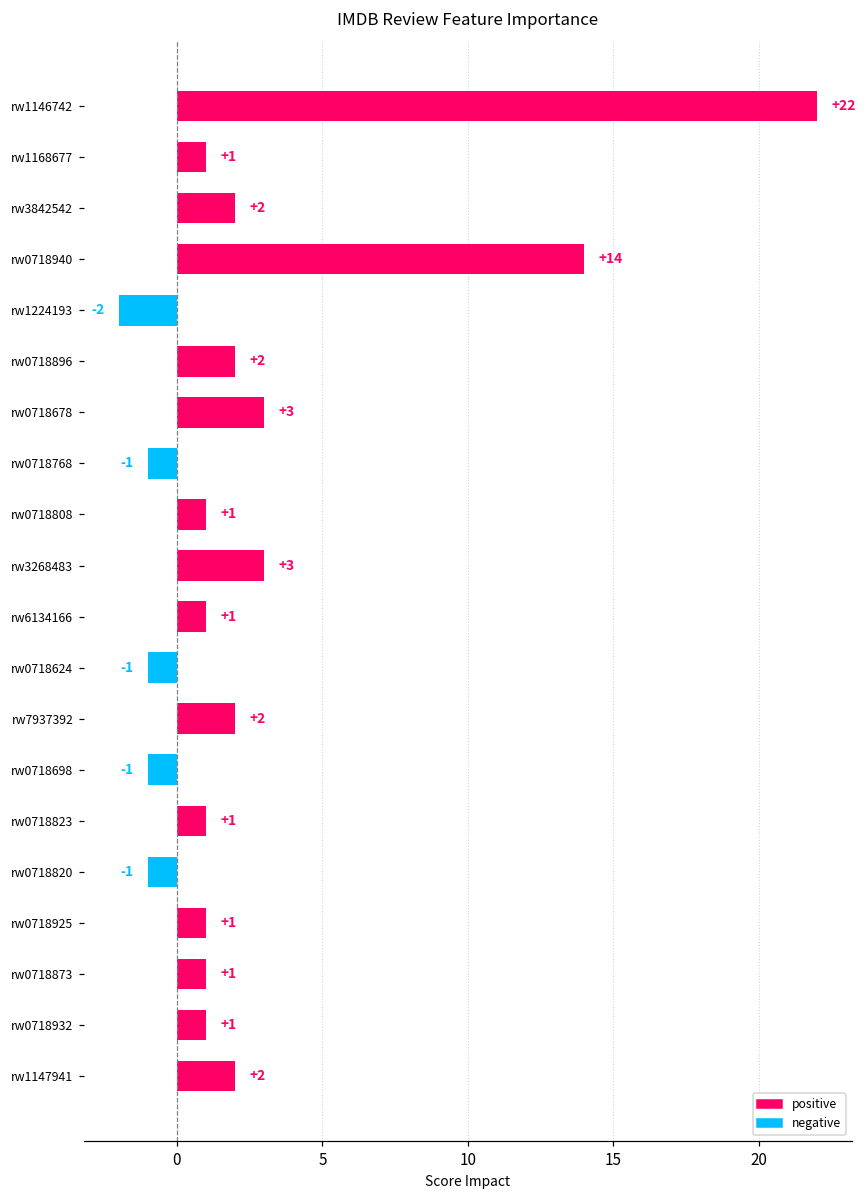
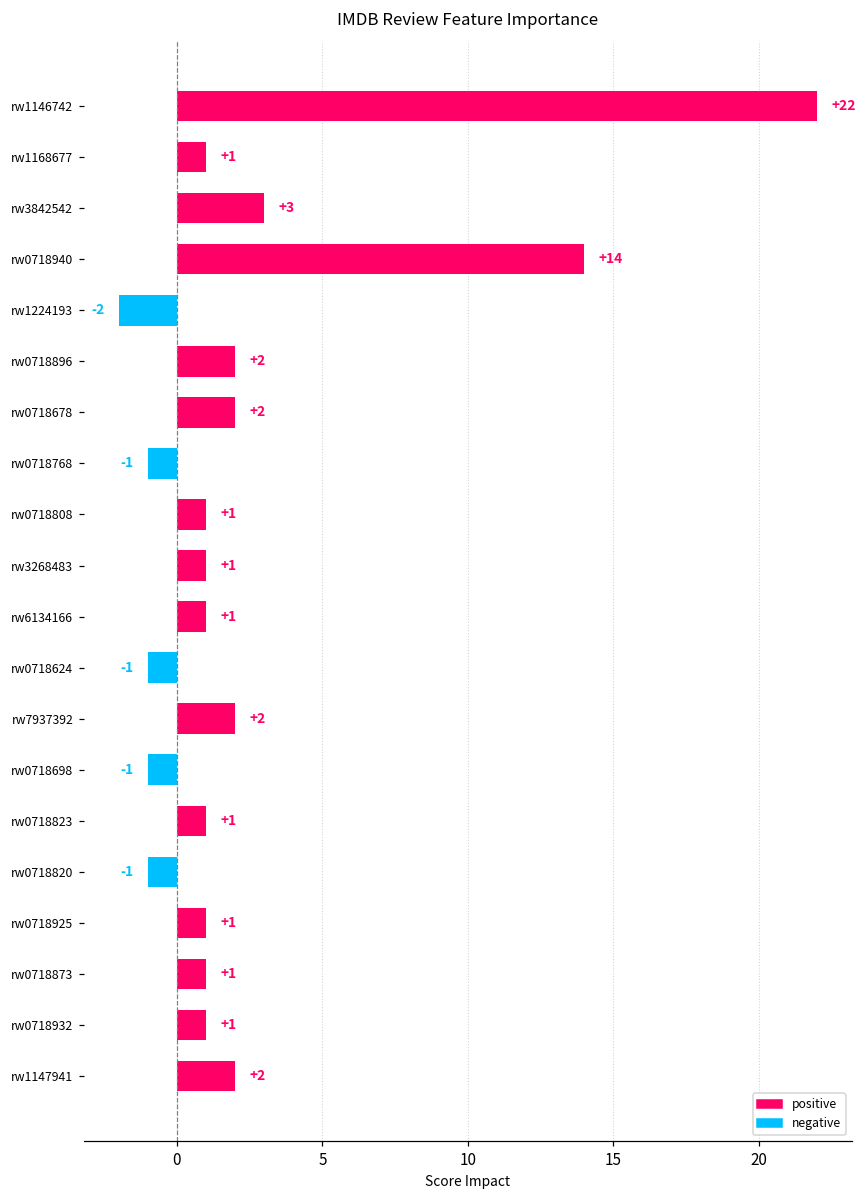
  {
    "positive": {
      "rw1146742": "+22",
      "rw1168677": "+1",
-     "rw3842542": "+2",
+     "rw3842542": "+3",
      "rw0718940": "+14",
      "rw0718896": "+2",
-     "rw0718678": "+3",
+     "rw0718678": "+2",
      "rw0718808": "+1",
-     "rw3268483": "+3",
+     "rw3268483": "+1",
      "rw6134166": "+1",
      "rw7937392": "+2",
      "rw0718823": "+1",
      "rw0718925": "+1",
      "rw0718873": "+1",
      "rw0718932": "+1",
      "rw1147941": "+2"
    },
    "negative": {
      "rw1224193": "-2",
      "rw0718768": "-1",
      "rw0718624": "-1",
      "rw0718698": "-1",
      "rw0718820": "-1"
    }
  }
